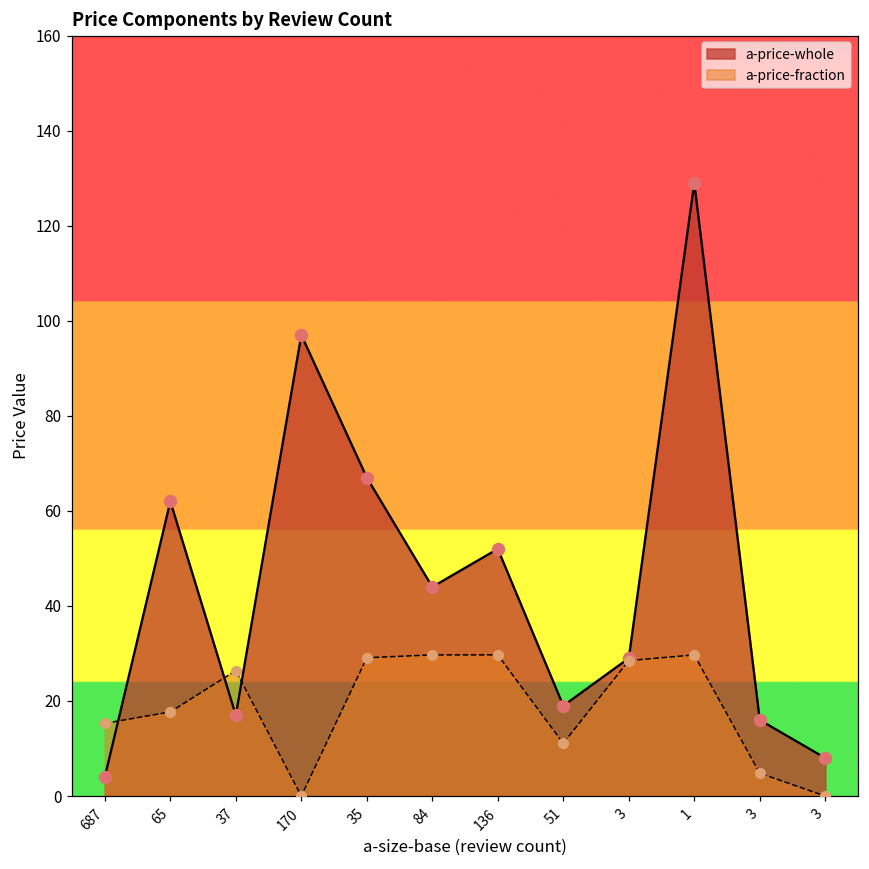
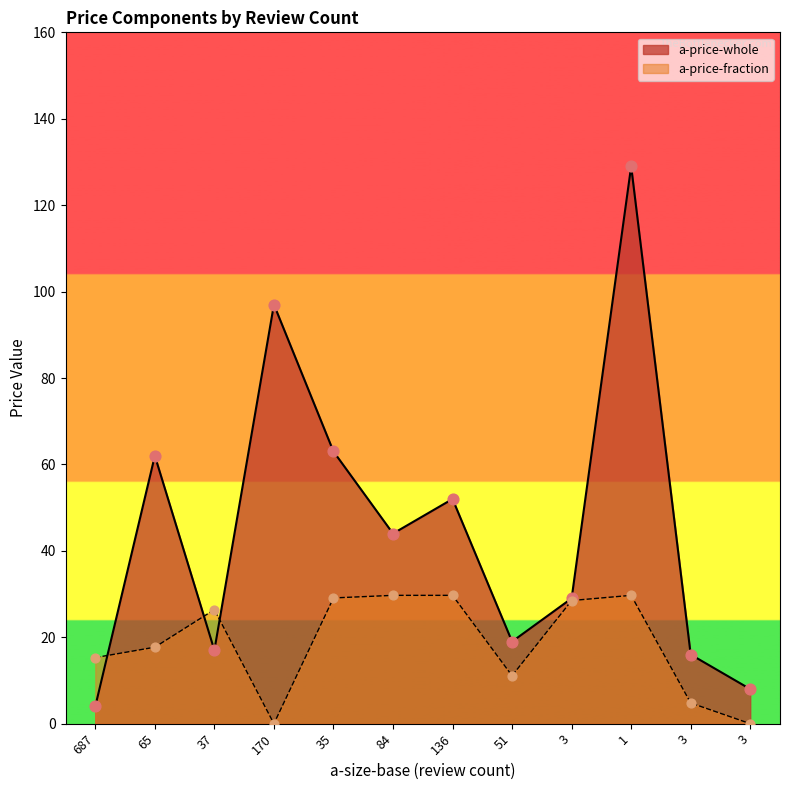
  {
    "a-price-whole": {
      "687": 4,
      "65": 62,
      "37": 17,
      "170": 97,
-     "35": 67,
+     "35": 63,
      "84": 44,
      "136": 52,
      "51": 19,
      "1": 129
    },
    "a-price-fraction": {
      "687": 15,
      "65": 18,
      "37": 26,
      "170": 0,
      "35": 29,
      "84": 30,
      "136": 30,
      "51": 11,
      "1": 30
    }
  }
